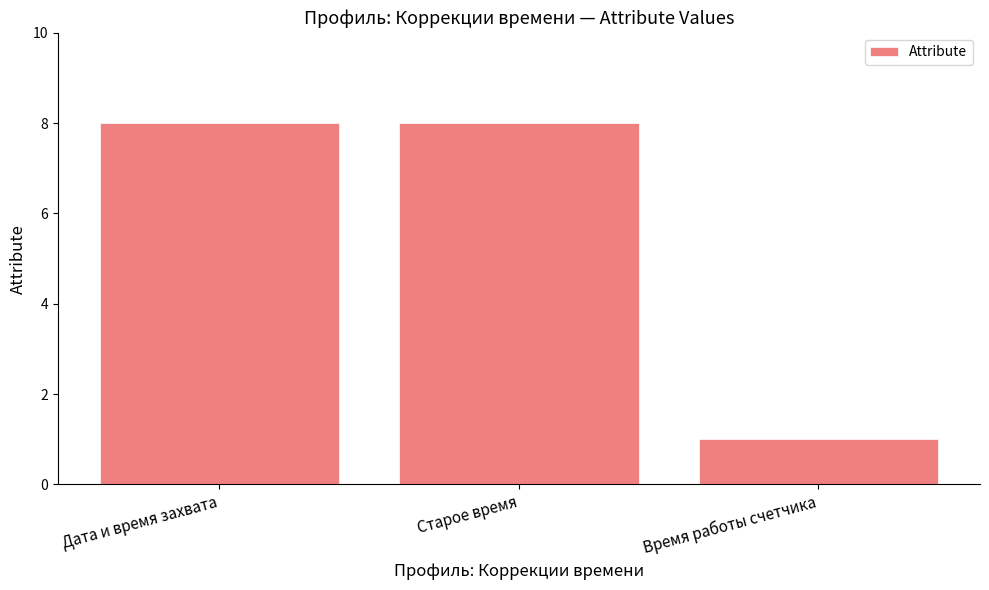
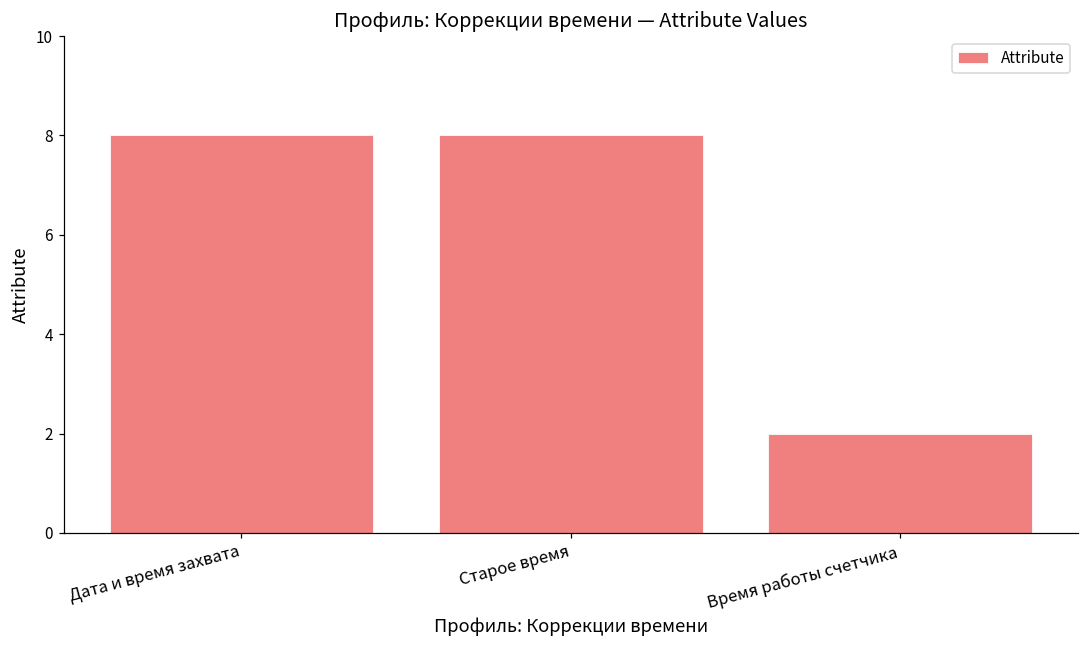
  {
    "Дата и время захвата": 8,
    "Старое время": 8,
-   "Время работы счетчика": 1
+   "Время работы счетчика": 2
  }
